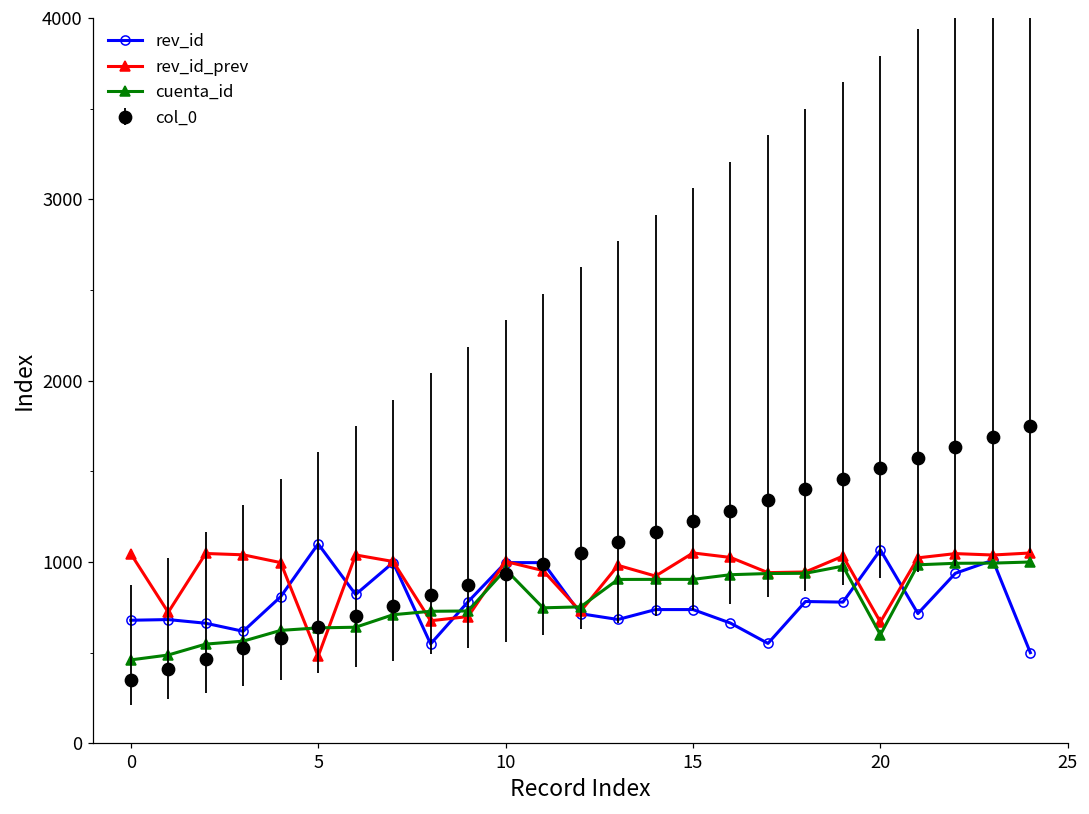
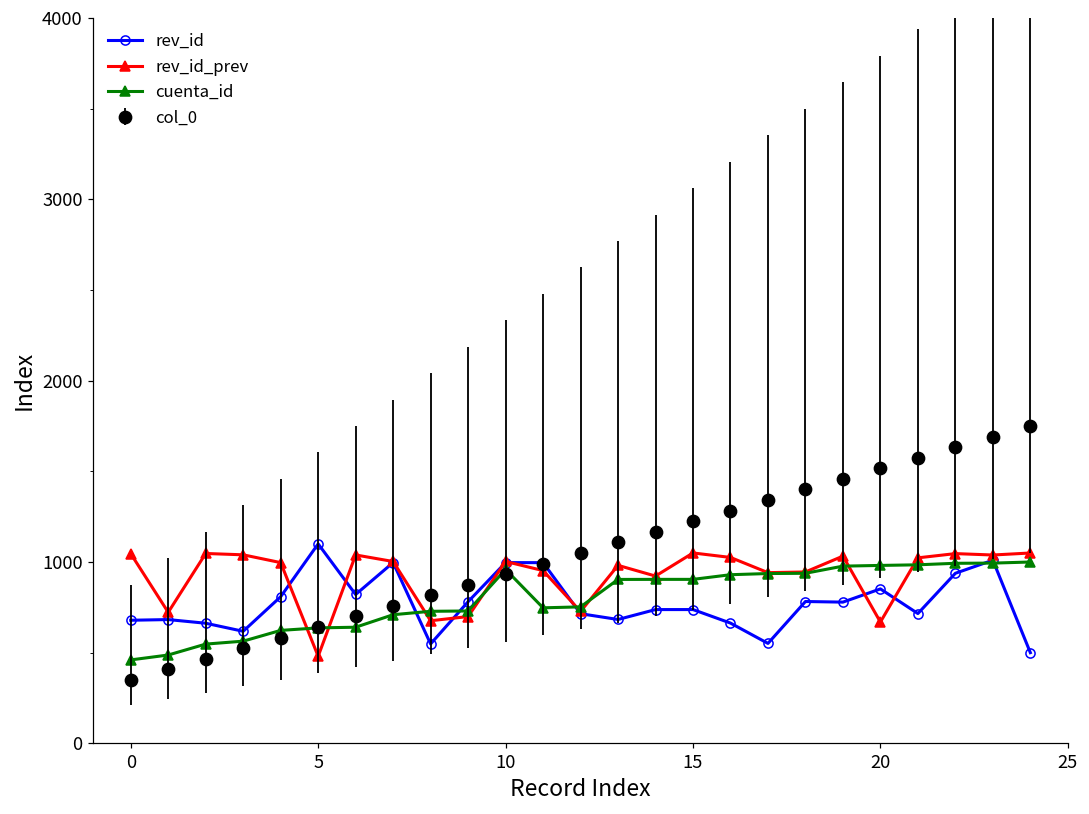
  {
    "rev_id": {
      "0": 680,
      "5": 1100,
      "15": 740,
-     "20": 1070
+     "20": 850
    },
    "rev_id_prev": {
      "0": 1050,
      "5": 480,
      "15": 1050,
      "20": 670
    },
    "cuenta_id": {
      "0": 460,
      "10": 960,
      "15": 900,
-     "20": 600
+     "20": 980
    }
  }
